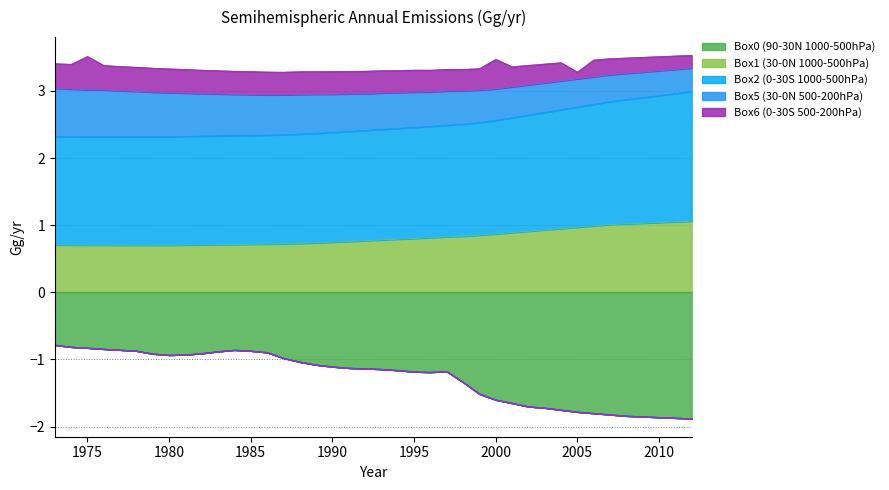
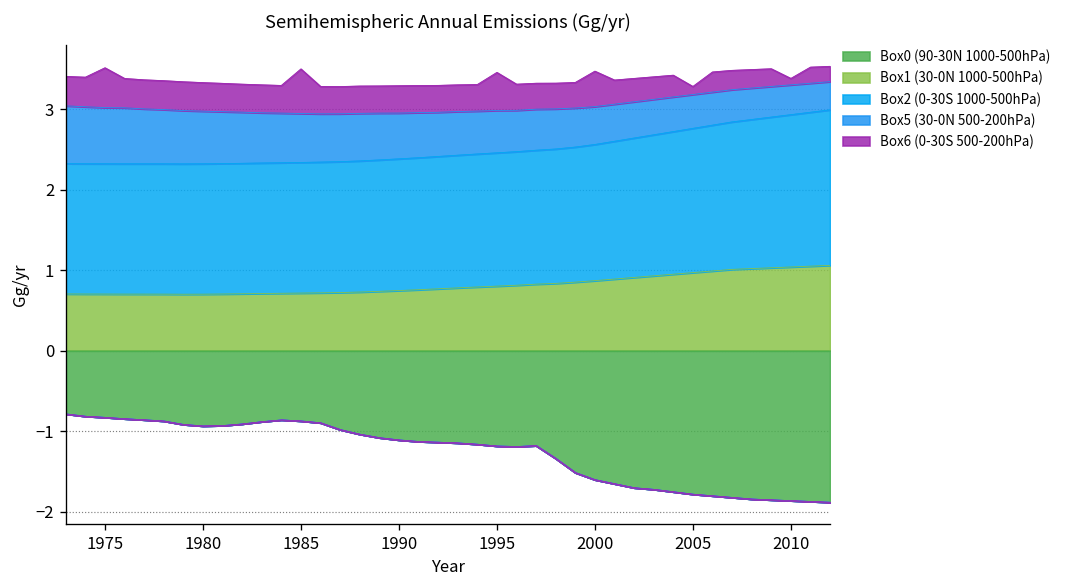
  {
    "Box6 (0-30S 500-200hPa)": {
      "1975": 0.5,
      "1980": 0.4,
-     "1985": 0.3,
+     "1985": 0.6,
      "1990": 0.3,
-     "1995": 0.3,
+     "1995": 0.5,
      "2000": 0.4,
      "2005": 0.1,
-     "2010": 0.2
+     "2010": 0.1
    }
  }
